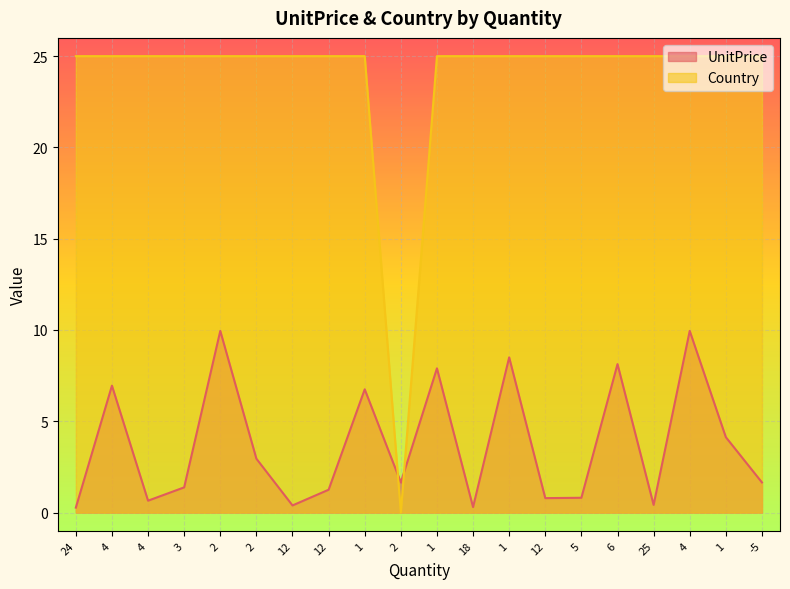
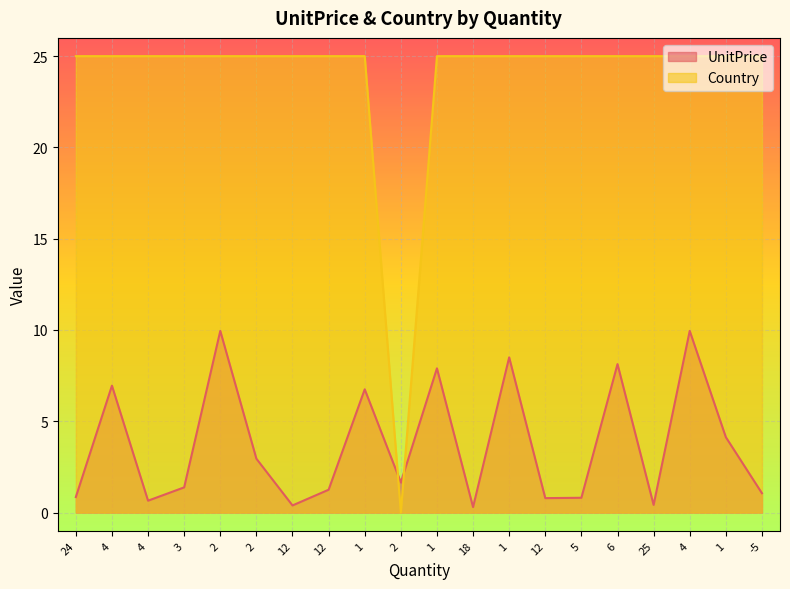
  {
    "UnitPrice": {
-     "24": 0.3,
+     "24": 0.9,
      "3": 1.4,
      "18": 0.3,
      "5": 0.8,
      "6": 8.1,
      "25": 0.4,
-     "-5": 1.7
+     "-5": 1.1
    },
    "Country": {
      "24": 25.0,
      "3": 25.0,
      "18": 25.0,
      "5": 25.0,
      "6": 25.0,
      "25": 25.0
    }
  }
